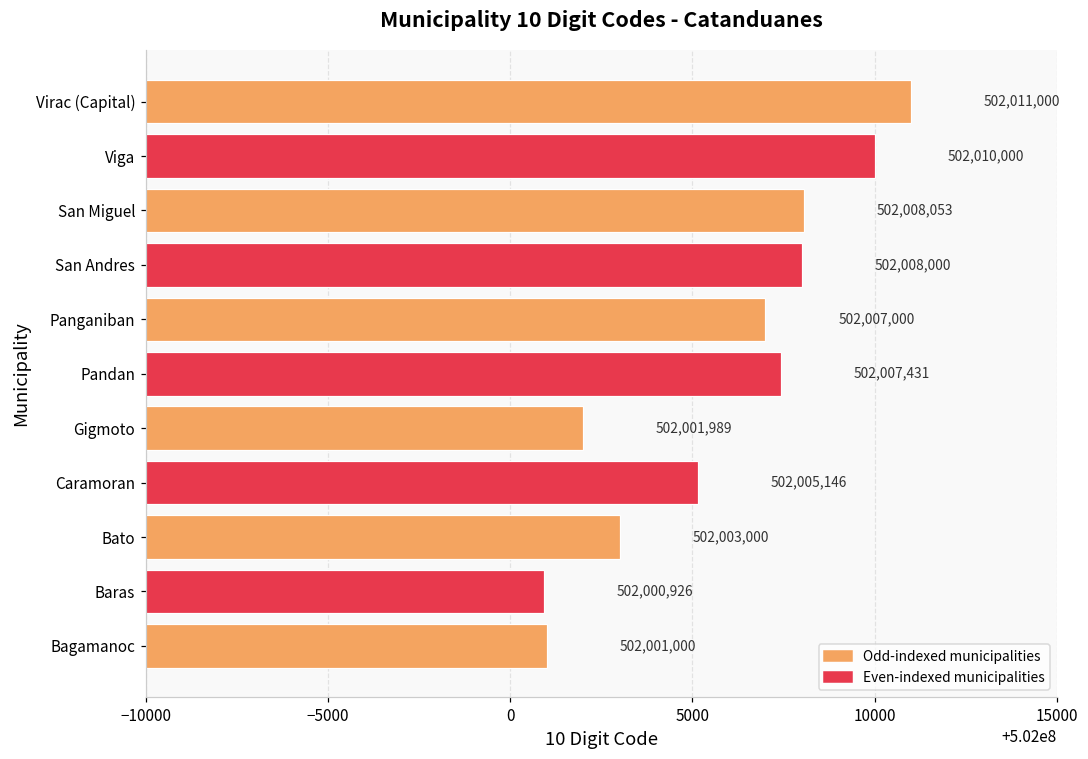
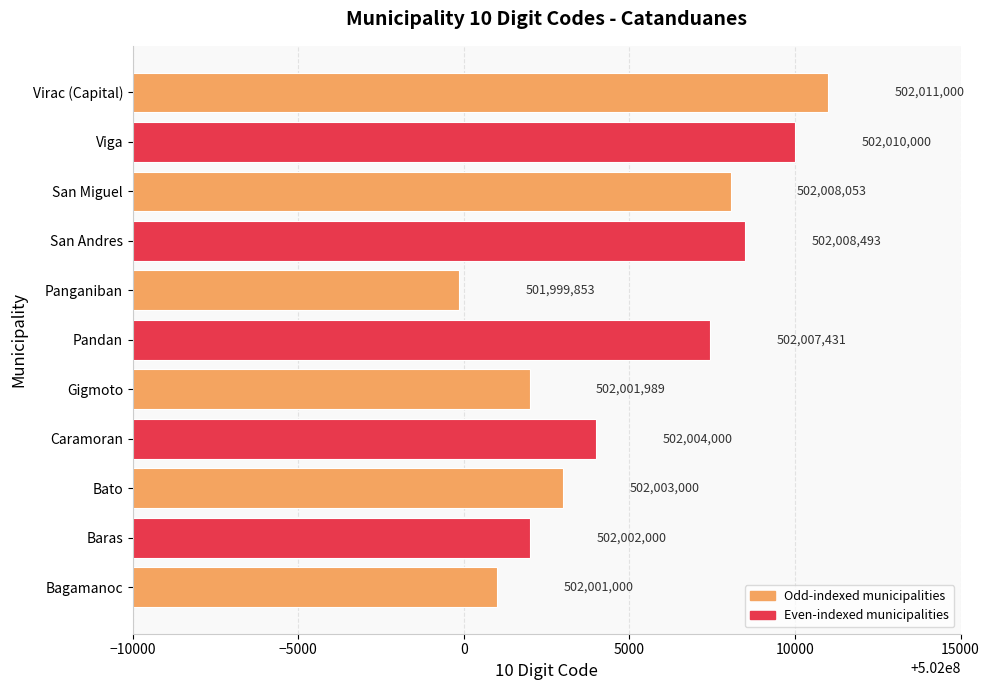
  {
-   "San Andres": "502,008,000",
-   "Panganiban": "502,007,000",
-   "Caramoran": "502,005,146",
-   "Baras": "502,000,926"
+   "San Andres": "502,008,493",
+   "Panganiban": "501,999,853",
+   "Caramoran": "502,004,000",
+   "Baras": "502,002,000"
  }
